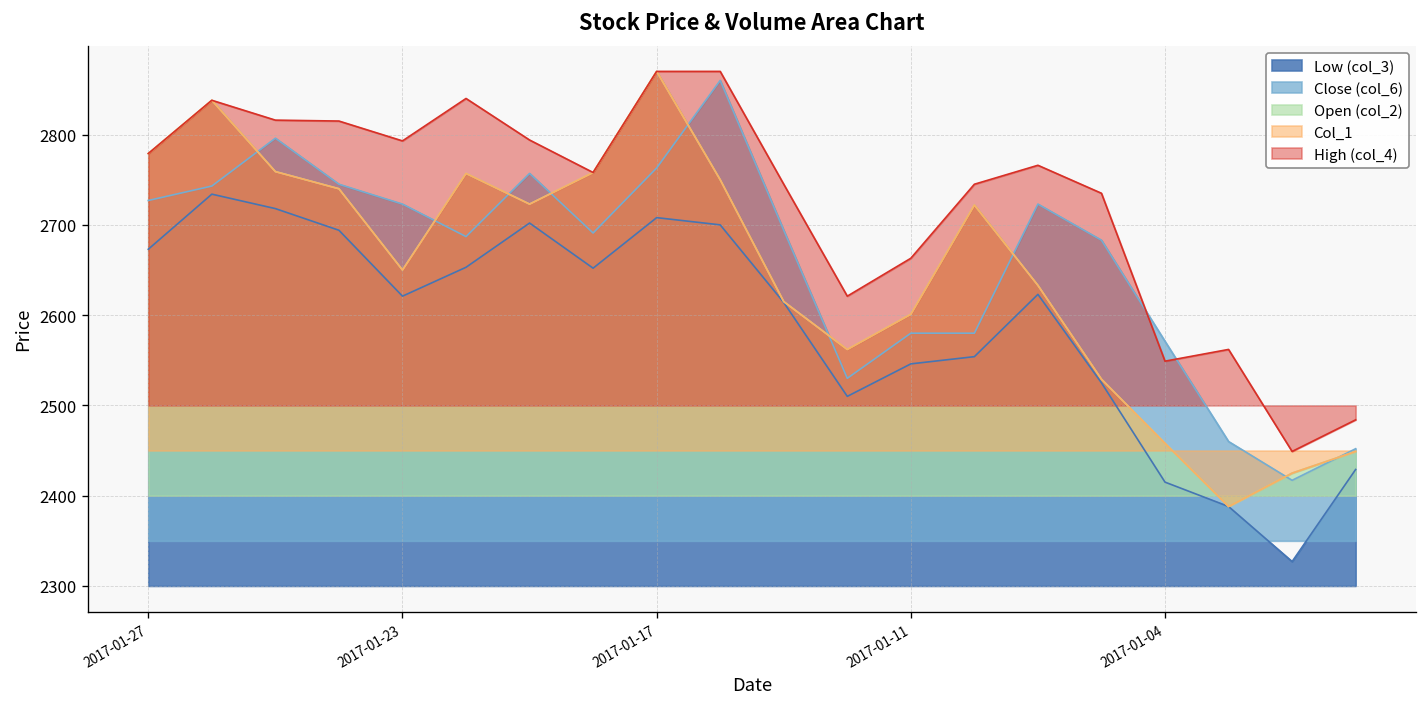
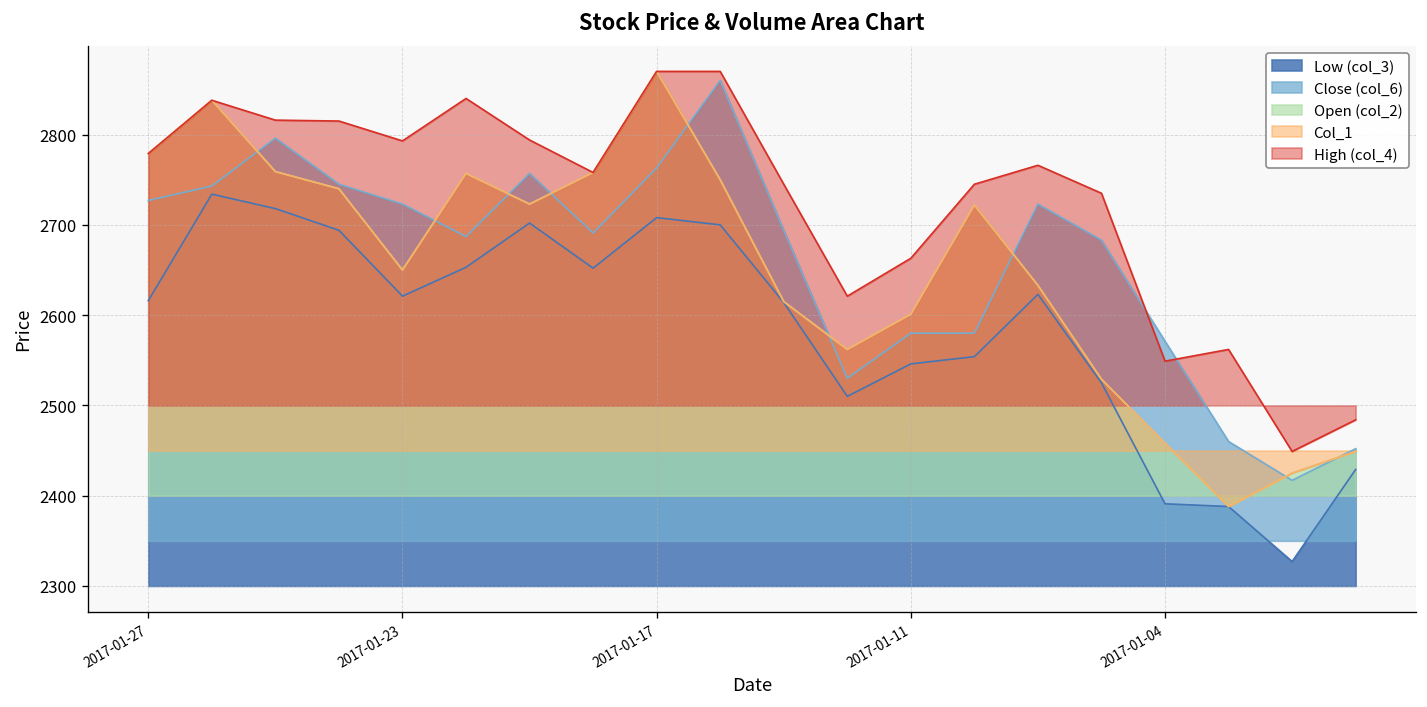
  {
    "Low (col_3)": {
-     "2017-01-27": 2670,
+     "2017-01-27": 2620,
      "2017-01-23": 2620,
      "2017-01-17": 2710,
      "2017-01-11": 2550,
-     "2017-01-04": 2420
+     "2017-01-04": 2390
    },
    "Close (col_6)": {
      "2017-01-27": 2730,
      "2017-01-23": 2720,
      "2017-01-17": 2760,
      "2017-01-11": 2580,
      "2017-01-04": 2570
    }
  }
